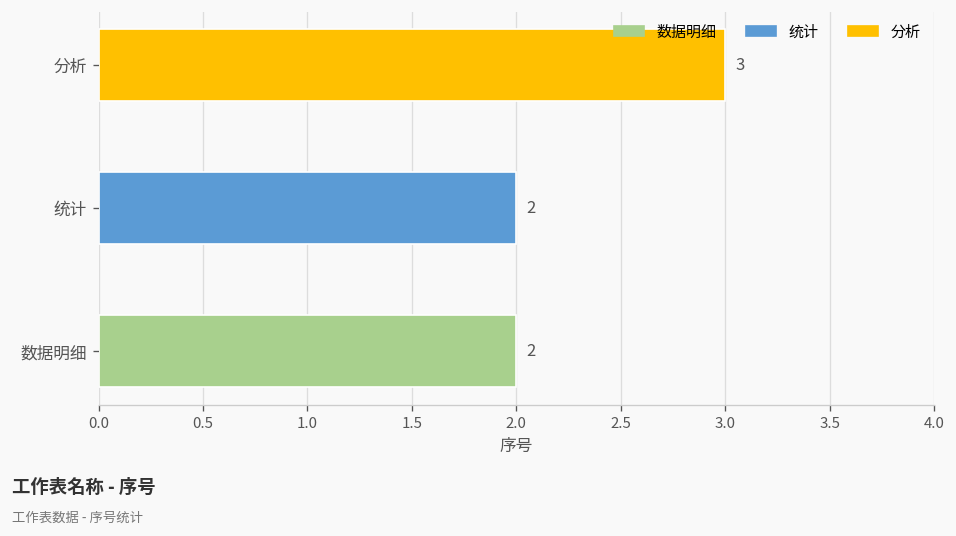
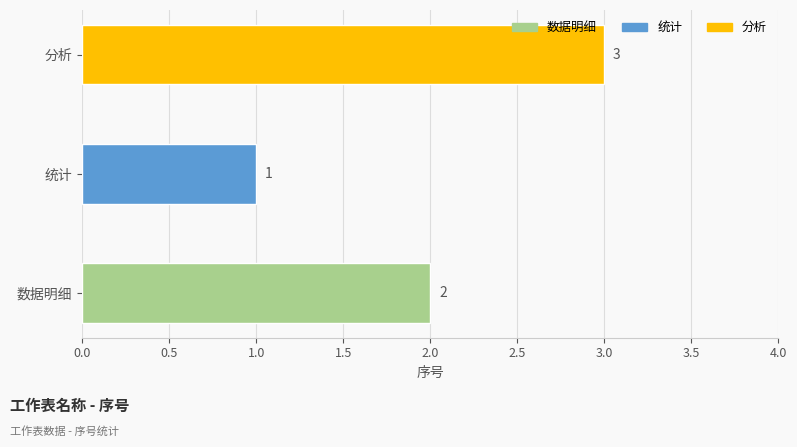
  {
    "分析": 3,
-   "统计": 2,
+   "统计": 1,
    "数据明细": 2
  }
